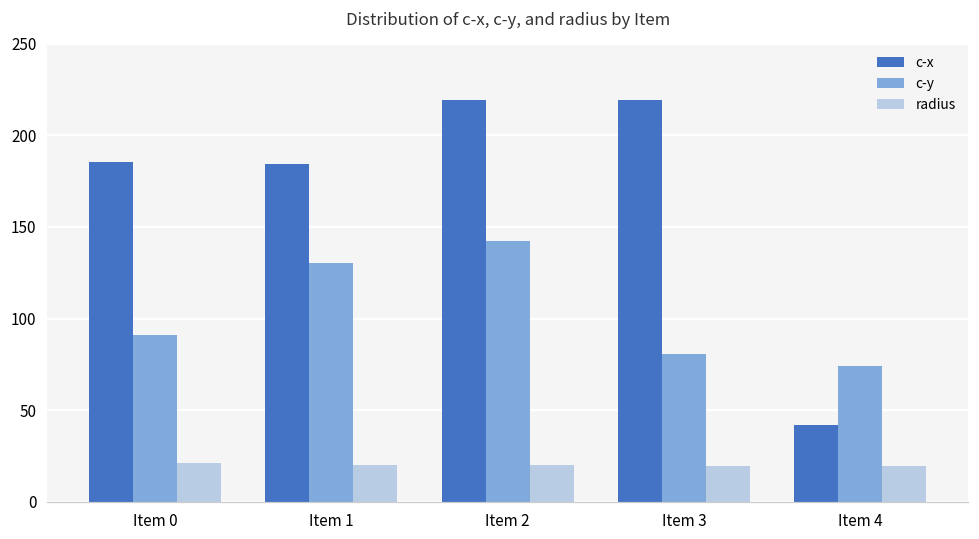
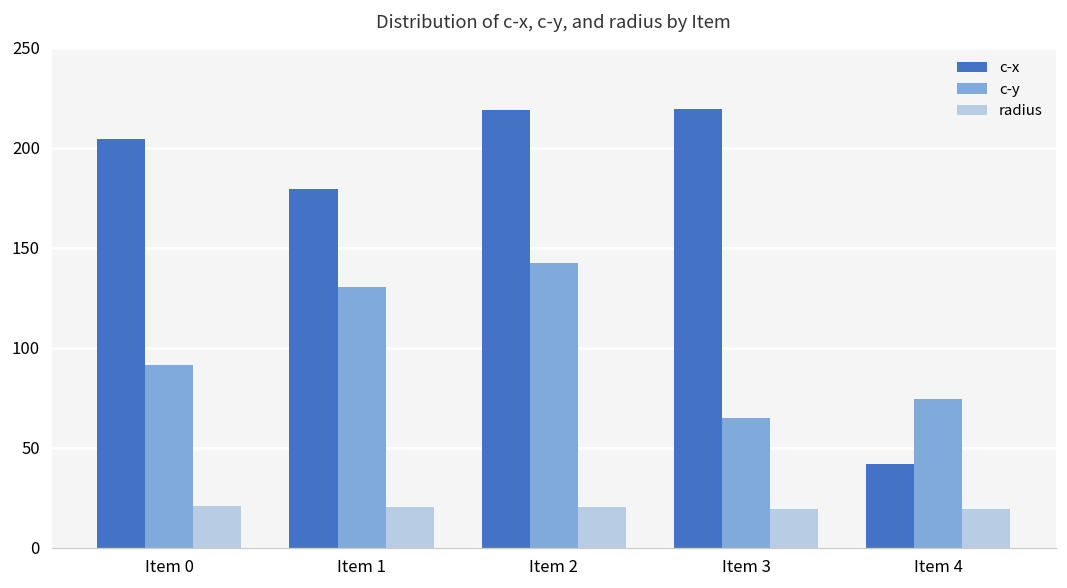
  {
    "c-x": {
-     "Item 0": 185,
-     "Item 1": 185,
+     "Item 0": 204,
+     "Item 1": 179,
      "Item 2": 219,
      "Item 3": 219,
      "Item 4": 42
    },
    "c-y": {
      "Item 0": 91,
      "Item 1": 130,
      "Item 2": 142,
-     "Item 3": 81,
+     "Item 3": 65,
      "Item 4": 74
    },
    "radius": {
      "Item 0": 21,
      "Item 1": 20,
      "Item 2": 20,
      "Item 3": 19,
      "Item 4": 19
    }
  }
